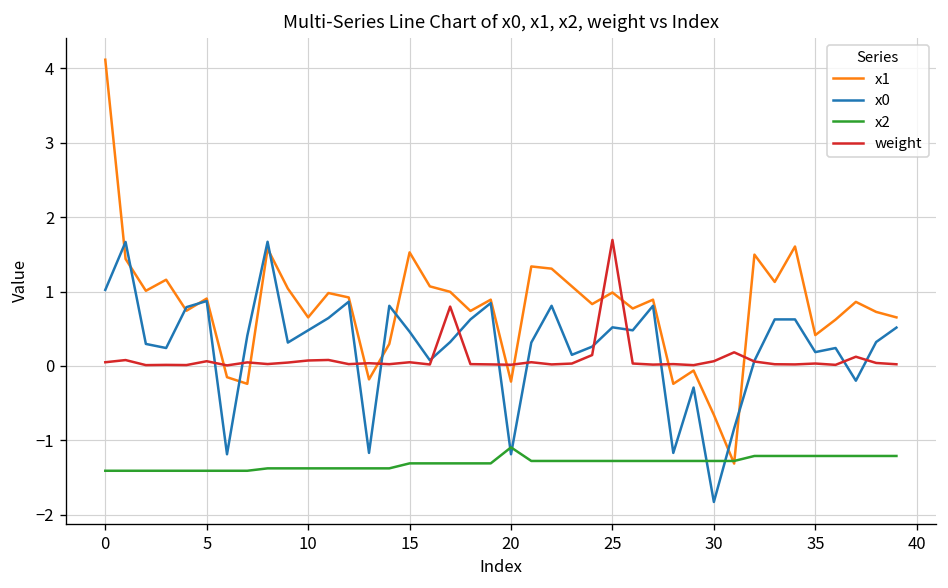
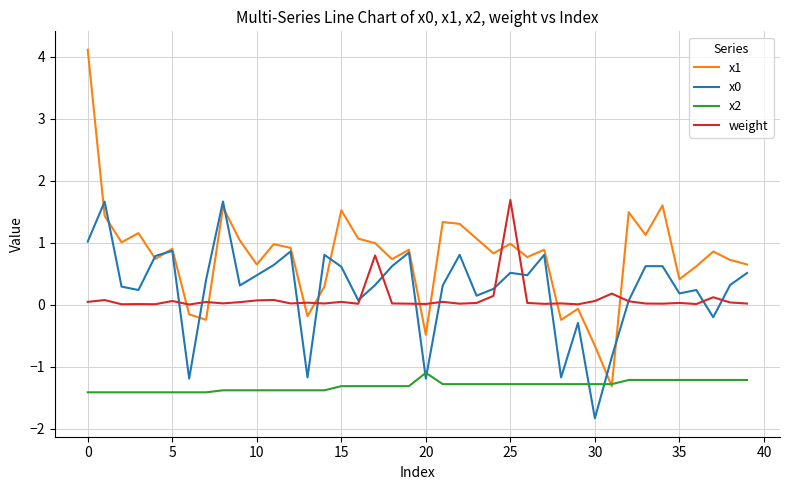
  {
    "x1": {
      "0": 4.1,
      "10": 0.7,
      "15": 1.5,
-     "20": -0.2,
+     "20": -0.5,
      "25": 1.0,
      "30": -0.7,
      "35": 0.4
    },
    "x0": {
      "0": 1.0,
      "10": 0.5,
-     "15": 0.5,
+     "15": 0.6,
      "20": -1.2,
      "25": 0.5,
      "30": -1.8,
      "35": 0.2
    },
    "x2": {
      "0": -1.4,
      "5": -1.4,
      "10": -1.4,
      "15": -1.3,
      "20": -1.1,
      "25": -1.3,
      "30": -1.3,
      "35": -1.2
    },
    "weight": {
      "0": 0.1,
      "5": 0.1,
      "10": 0.1,
      "15": 0.1,
      "20": 0.0,
      "25": 1.7,
      "30": 0.1,
      "35": 0.0
    }
  }
